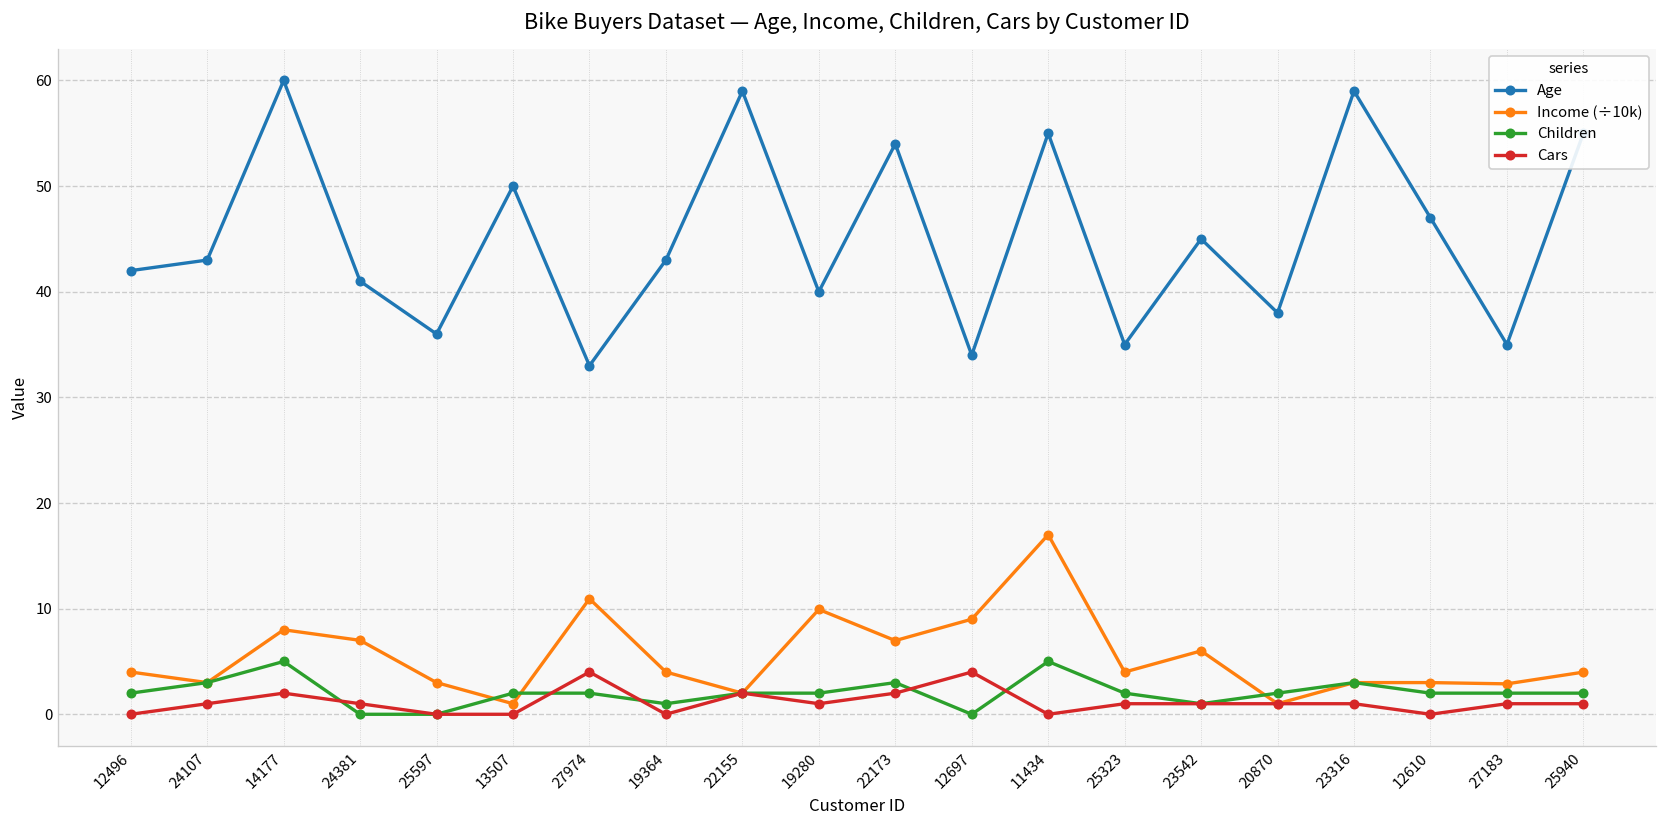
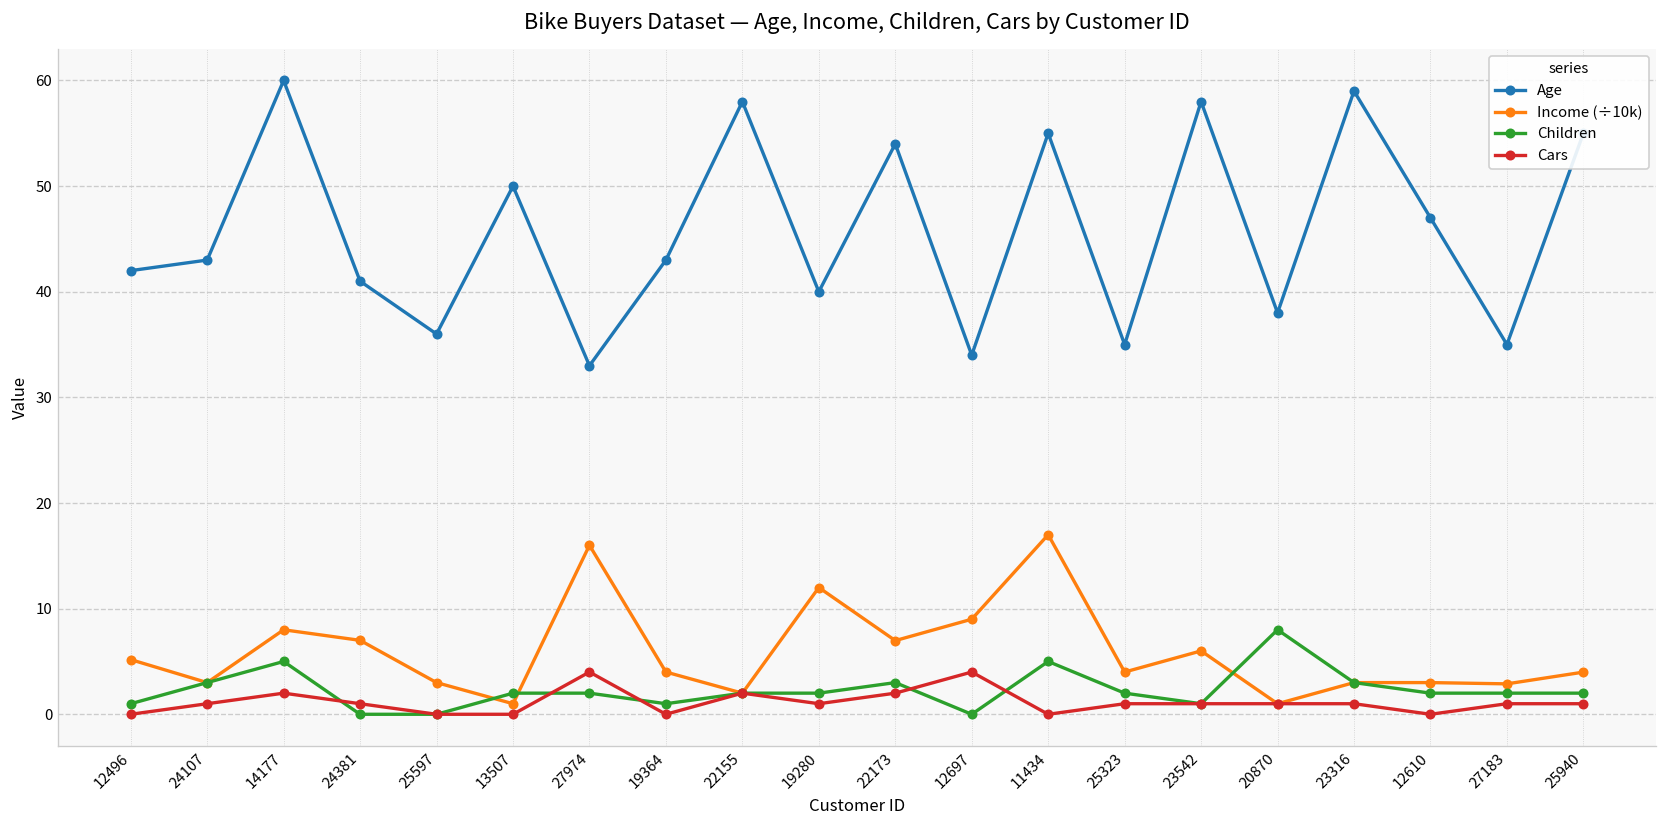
  {
    "Age": {
      "12496": 42,
      "24107": 43,
      "14177": 60,
      "24381": 41,
      "25597": 36,
      "13507": 50,
      "27974": 33,
      "19364": 43,
-     "22155": 59,
+     "22155": 58,
      "19280": 40,
      "22173": 54,
      "12697": 34,
      "11434": 55,
      "25323": 35,
-     "23542": 45,
+     "23542": 58,
      "20870": 38,
      "23316": 59,
      "12610": 47,
      "27183": 35
    },
    "Income (÷10k)": {
-     "12496": 4,
+     "12496": 5,
      "14177": 8,
      "24381": 7,
      "25597": 3,
      "13507": 1,
-     "27974": 11,
+     "27974": 16,
      "19364": 4,
-     "19280": 10,
+     "19280": 12,
      "22173": 7,
      "12697": 9,
      "11434": 17,
      "25323": 4,
      "23542": 6,
      "12610": 3,
      "27183": 3,
      "25940": 4
    },
    "Children": {
-     "12496": 2,
+     "12496": 1,
      "14177": 5,
      "24381": 0,
      "13507": 2,
      "27974": 2,
      "19364": 1,
      "19280": 2,
      "22173": 3,
      "12697": 0,
      "11434": 5,
      "25323": 2,
-     "20870": 2,
+     "20870": 8,
      "12610": 2,
      "27183": 2,
      "25940": 2
    },
    "Cars": {
      "12496": 0,
      "24107": 1,
      "14177": 2,
      "24381": 1,
      "13507": 0,
      "27974": 4,
      "19364": 0,
      "19280": 1,
      "22173": 2,
      "12697": 4,
      "11434": 0,
      "25323": 1,
      "23316": 1,
      "12610": 0,
      "27183": 1,
      "25940": 1
    }
  }
